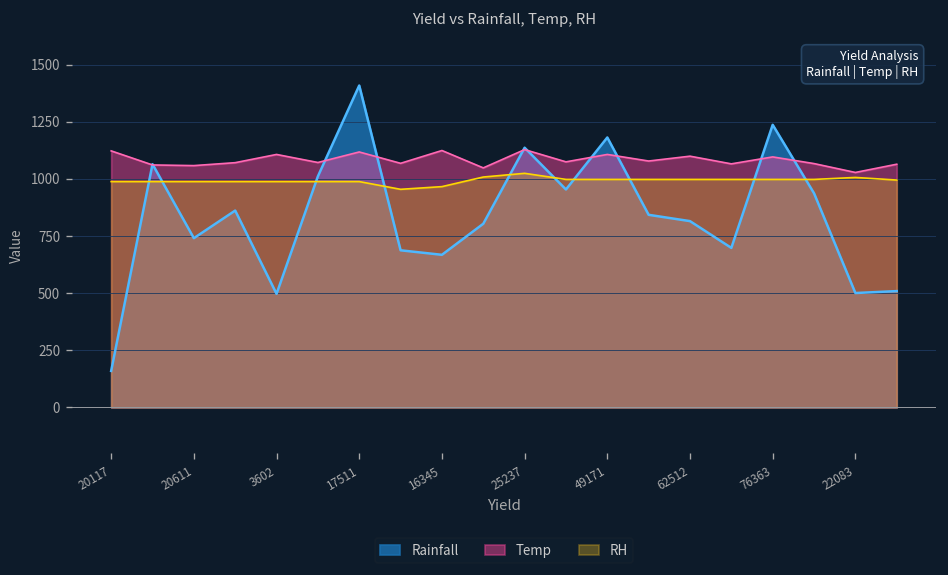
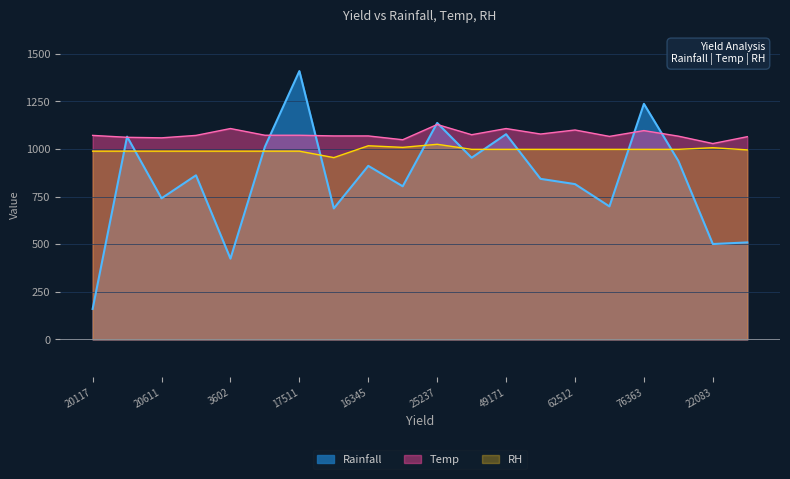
  {
    "Rainfall": {
      "20117": 160,
      "20611": 740,
-     "3602": 500,
+     "3602": 420,
      "17511": 1410,
-     "16345": 670,
-     "49171": 1180,
+     "16345": 910,
+     "49171": 1080,
      "62512": 820,
      "76363": 1240,
      "22083": 500
    },
    "Temp": {
-     "20117": 1120,
+     "20117": 1070,
      "20611": 1060,
      "3602": 1110,
-     "17511": 1120,
-     "16345": 1120,
+     "17511": 1070,
+     "16345": 1070,
      "49171": 1110,
      "62512": 1100,
      "76363": 1100,
      "22083": 1030
    },
    "RH": {
      "20117": 990,
      "20611": 990,
      "3602": 990,
      "17511": 990,
-     "16345": 970,
+     "16345": 1020,
      "25237": 1020,
      "49171": 1000,
      "62512": 1000,
      "76363": 1000,
      "22083": 1010
    }
  }
